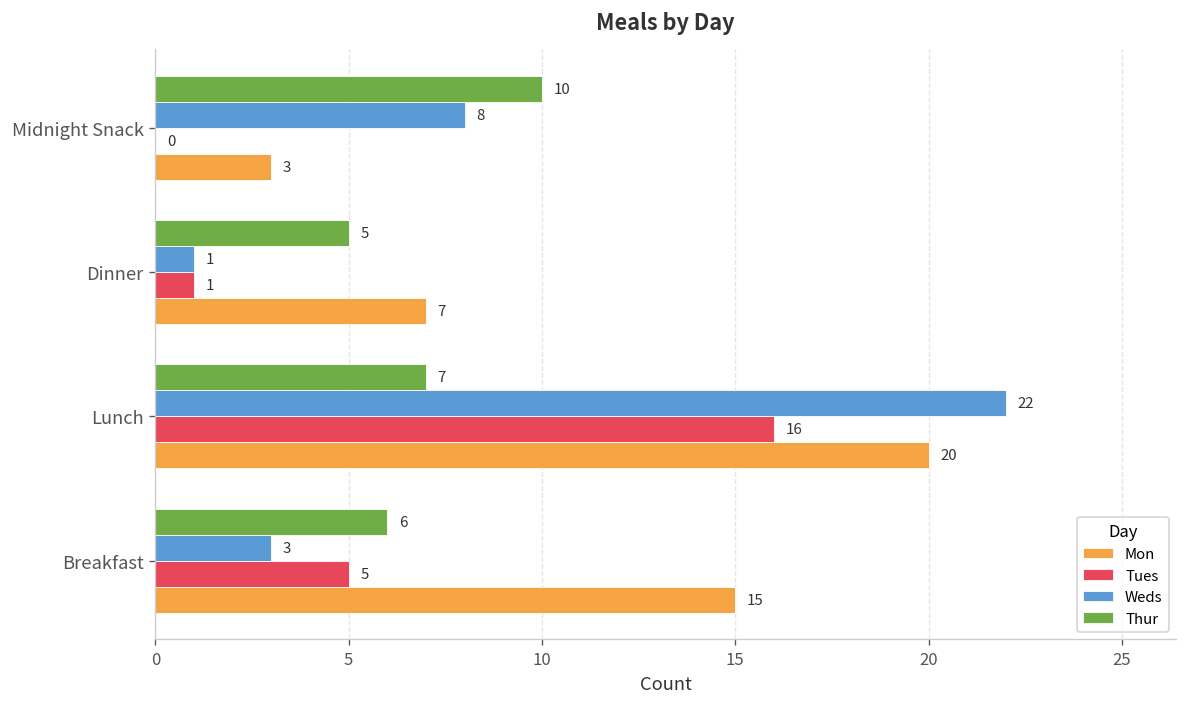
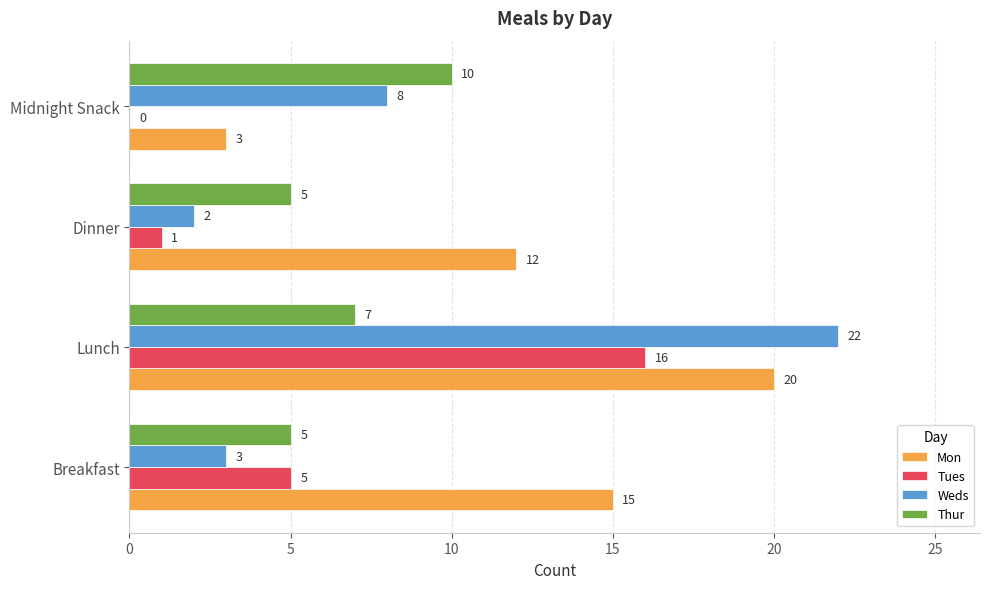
  {
    "Mon": {
      "Midnight Snack": 3,
-     "Dinner": 7,
+     "Dinner": 12,
      "Lunch": 20,
      "Breakfast": 15
    },
    "Tues": {
      "Midnight Snack": 0,
      "Dinner": 1,
      "Lunch": 16,
      "Breakfast": 5
    },
    "Weds": {
      "Midnight Snack": 8,
-     "Dinner": 1,
+     "Dinner": 2,
      "Lunch": 22,
      "Breakfast": 3
    },
    "Thur": {
      "Midnight Snack": 10,
      "Dinner": 5,
      "Lunch": 7,
-     "Breakfast": 6
+     "Breakfast": 5
    }
  }
